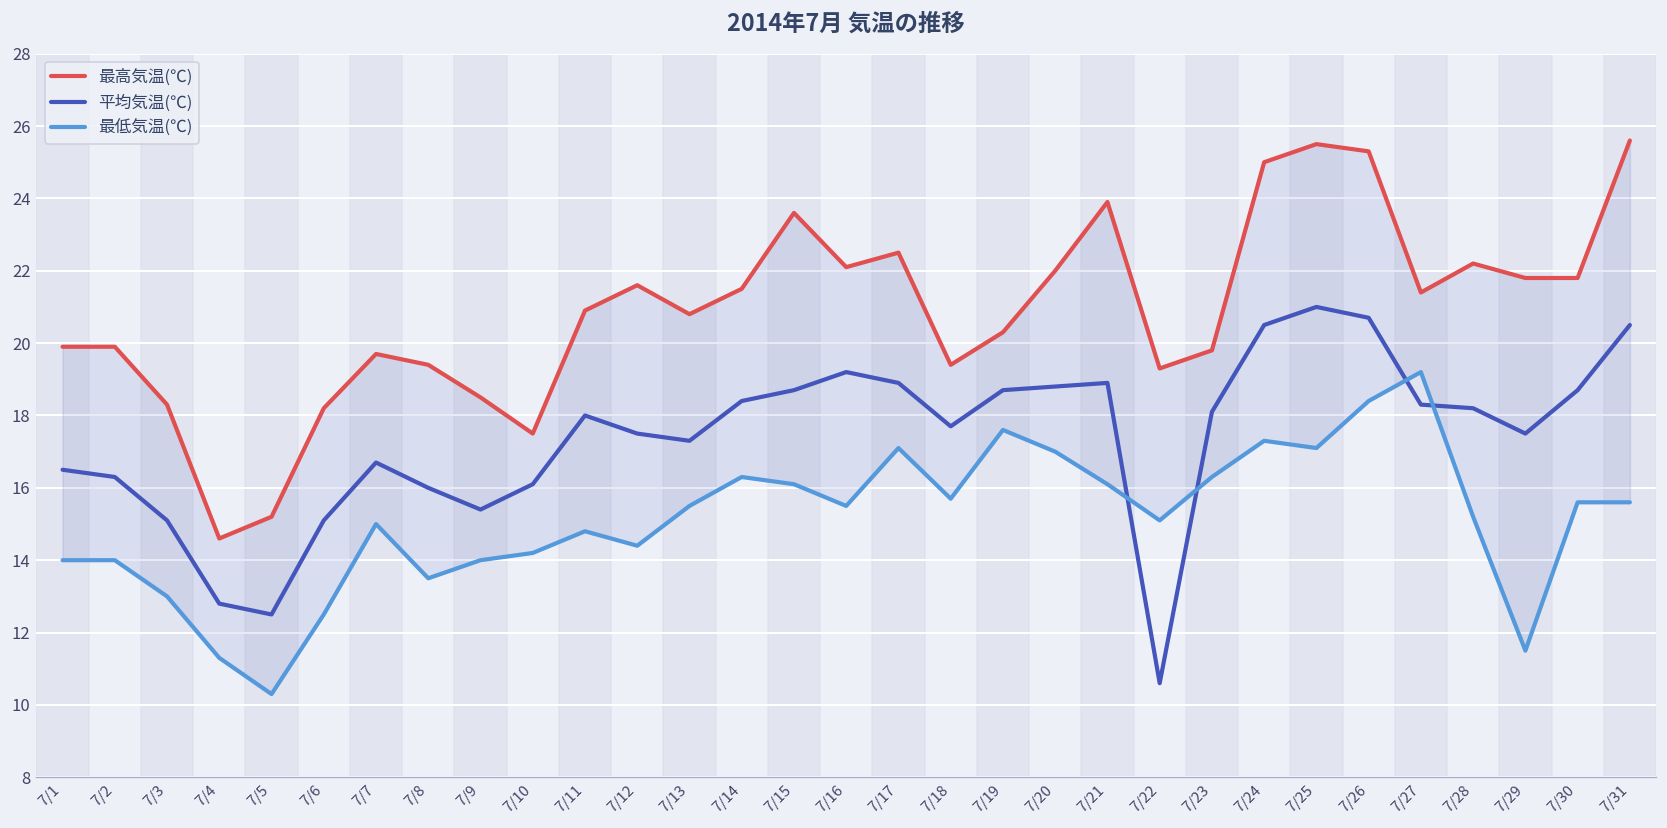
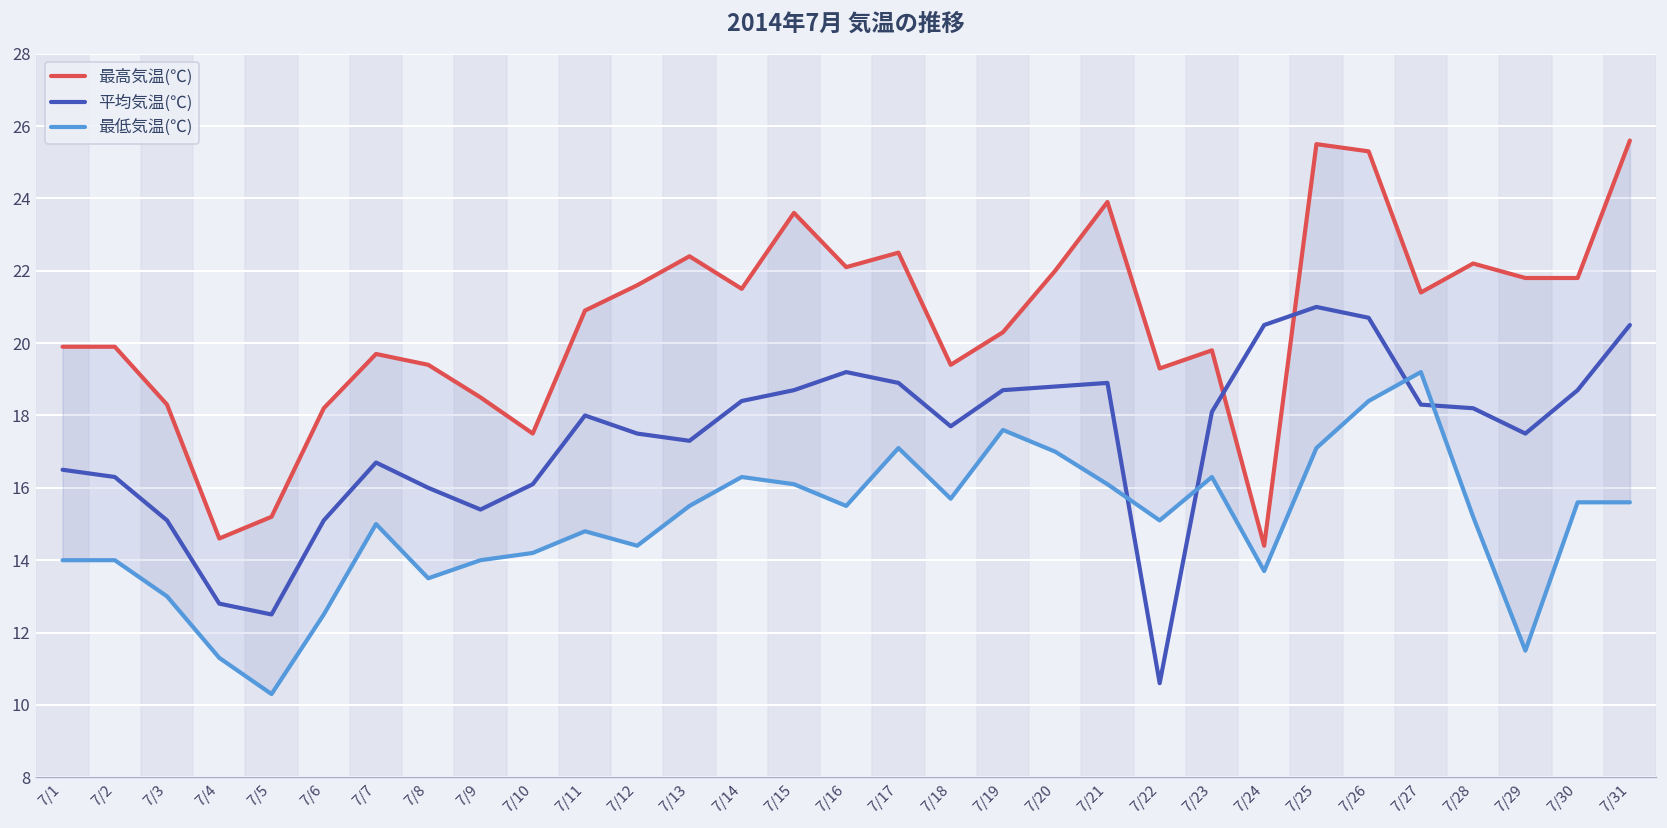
  {
    "最高気温(℃)": {
      "7/1": 19.9,
      "7/2": 19.9,
      "7/3": 18.3,
      "7/4": 14.6,
      "7/5": 15.2,
      "7/6": 18.2,
      "7/7": 19.7,
      "7/8": 19.4,
      "7/9": 18.5,
      "7/10": 17.5,
      "7/11": 20.9,
      "7/12": 21.6,
-     "7/13": 20.8,
+     "7/13": 22.4,
      "7/14": 21.5,
      "7/15": 23.6,
      "7/16": 22.1,
      "7/17": 22.5,
      "7/18": 19.4,
      "7/19": 20.3,
      "7/20": 22.0,
      "7/21": 23.9,
      "7/22": 19.3,
      "7/23": 19.8,
-     "7/24": 25.0,
+     "7/24": 14.4,
      "7/25": 25.5,
      "7/26": 25.3,
      "7/27": 21.4,
      "7/28": 22.2,
      "7/29": 21.8,
      "7/30": 21.8,
      "7/31": 25.6
    },
    "平均気温(℃)": {
      "7/1": 16.5,
      "7/2": 16.3,
      "7/3": 15.1,
      "7/4": 12.8,
      "7/5": 12.5,
      "7/6": 15.1,
      "7/7": 16.7,
      "7/8": 16.0,
      "7/9": 15.4,
      "7/10": 16.1,
      "7/11": 18.0,
      "7/12": 17.5,
      "7/13": 17.3,
      "7/14": 18.4,
      "7/15": 18.7,
      "7/16": 19.2,
      "7/17": 18.9,
      "7/18": 17.7,
      "7/19": 18.7,
      "7/20": 18.8,
      "7/21": 18.9,
      "7/22": 10.6,
      "7/23": 18.1,
      "7/24": 20.5,
      "7/25": 21.0,
      "7/26": 20.7,
      "7/27": 18.3,
      "7/28": 18.2,
      "7/29": 17.5,
      "7/30": 18.7,
      "7/31": 20.5
    },
    "最低気温(℃)": {
      "7/1": 14.0,
      "7/2": 14.0,
      "7/3": 13.0,
      "7/4": 11.3,
      "7/5": 10.3,
      "7/6": 12.5,
      "7/7": 15.0,
      "7/8": 13.5,
      "7/9": 14.0,
      "7/10": 14.2,
      "7/11": 14.8,
      "7/12": 14.4,
      "7/13": 15.5,
      "7/14": 16.3,
      "7/15": 16.1,
      "7/16": 15.5,
      "7/17": 17.1,
      "7/18": 15.7,
      "7/19": 17.6,
      "7/20": 17.0,
      "7/21": 16.1,
      "7/22": 15.1,
      "7/23": 16.3,
-     "7/24": 17.3,
+     "7/24": 13.7,
      "7/25": 17.1,
      "7/26": 18.4,
      "7/27": 19.2,
      "7/28": 15.2,
      "7/29": 11.5,
      "7/30": 15.6,
      "7/31": 15.6
    }
  }
